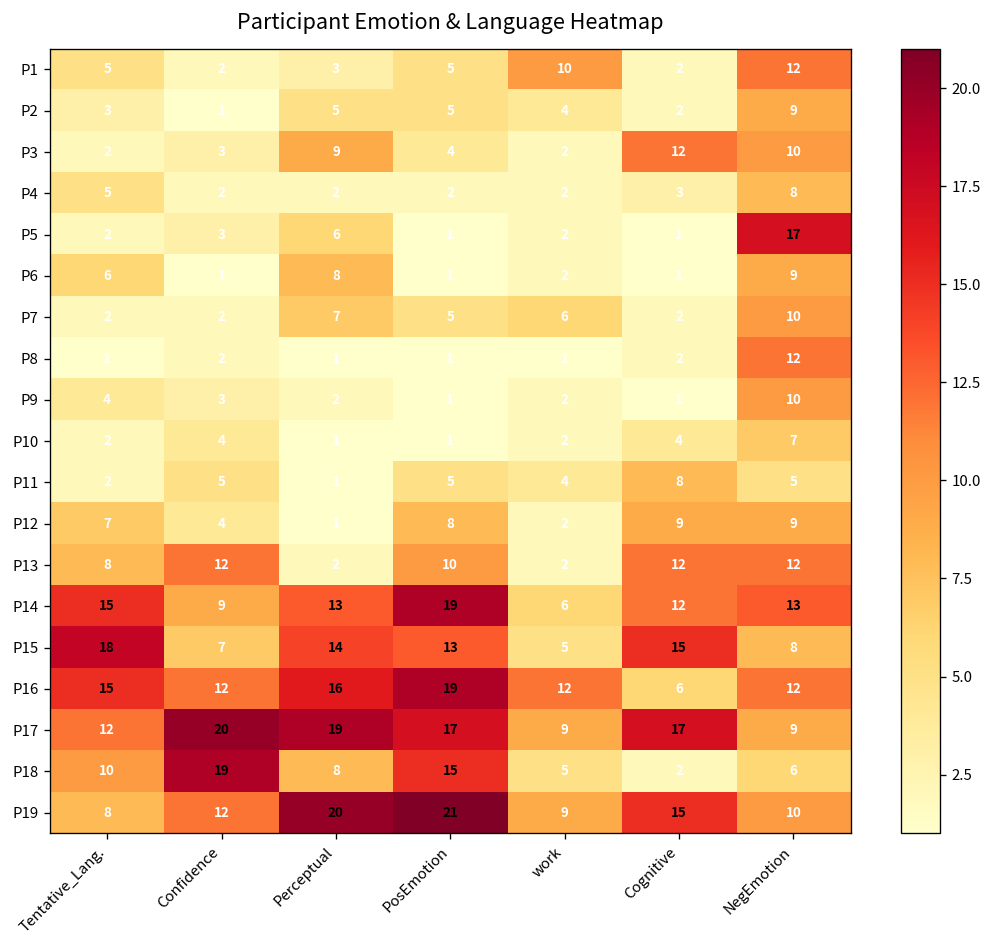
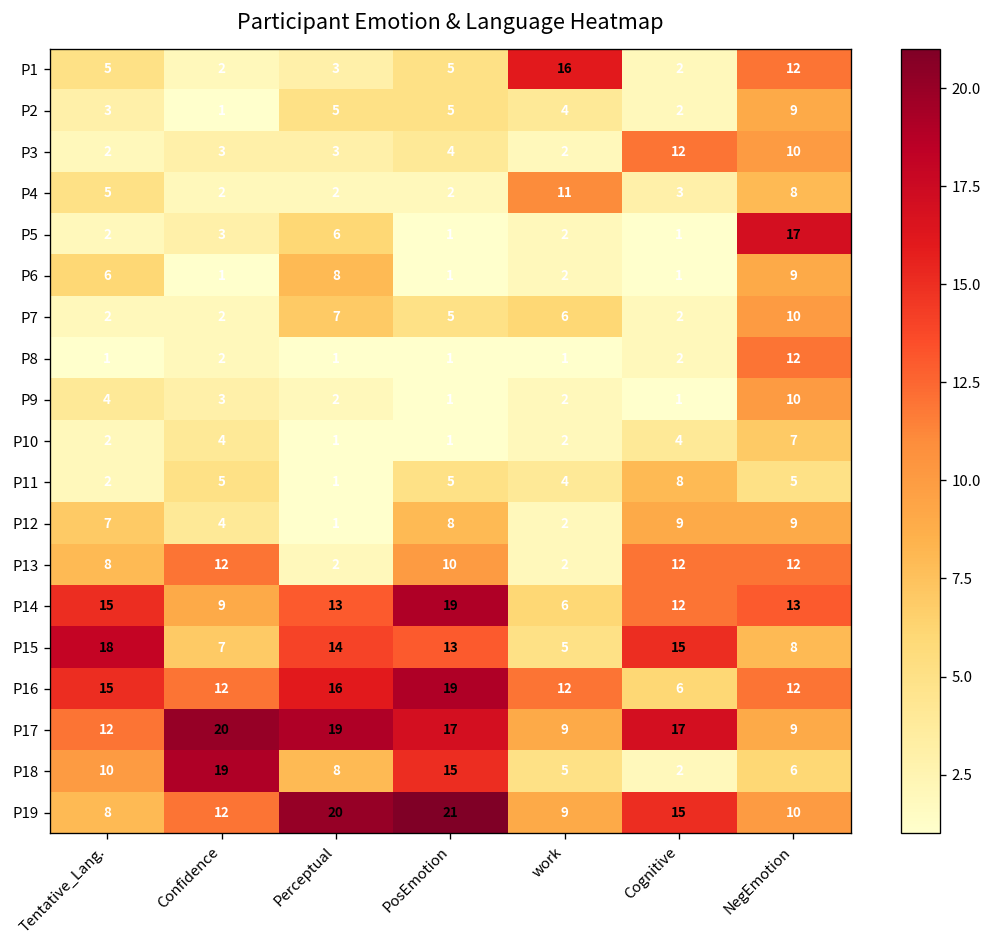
  {
    "P1": {
      "Tentative_Lang.": 5,
      "Confidence": 2,
      "Perceptual": 3,
      "PosEmotion": 5,
-     "work": 10,
+     "work": 16,
      "Cognitive": 2,
      "NegEmotion": 12
    },
    "P2": {
      "Tentative_Lang.": 3,
      "Confidence": 1,
      "Perceptual": 5,
      "PosEmotion": 5,
      "work": 4,
      "Cognitive": 2,
      "NegEmotion": 9
    },
    "P3": {
      "Tentative_Lang.": 2,
      "Confidence": 3,
-     "Perceptual": 9,
+     "Perceptual": 3,
      "PosEmotion": 4,
      "work": 2,
      "Cognitive": 12,
      "NegEmotion": 10
    },
    "P4": {
      "Tentative_Lang.": 5,
      "Confidence": 2,
      "Perceptual": 2,
      "PosEmotion": 2,
-     "work": 2,
+     "work": 11,
      "Cognitive": 3,
      "NegEmotion": 8
    },
    "P5": {
      "Tentative_Lang.": 2,
      "Confidence": 3,
      "Perceptual": 6,
      "PosEmotion": 1,
      "work": 2,
      "Cognitive": 1,
      "NegEmotion": 17
    },
    "P6": {
      "Tentative_Lang.": 6,
      "Confidence": 1,
      "Perceptual": 8,
      "PosEmotion": 1,
      "work": 2,
      "Cognitive": 1,
      "NegEmotion": 9
    },
    "P7": {
      "Tentative_Lang.": 2,
      "Confidence": 2,
      "Perceptual": 7,
      "PosEmotion": 5,
      "work": 6,
      "Cognitive": 2,
      "NegEmotion": 10
    },
    "P8": {
      "Tentative_Lang.": 1,
      "Confidence": 2,
      "Perceptual": 1,
      "PosEmotion": 1,
      "work": 1,
      "Cognitive": 2,
      "NegEmotion": 12
    },
    "P9": {
      "Tentative_Lang.": 4,
      "Confidence": 3,
      "Perceptual": 2,
      "PosEmotion": 1,
      "work": 2,
      "Cognitive": 1,
      "NegEmotion": 10
    },
    "P10": {
      "Tentative_Lang.": 2,
      "Confidence": 4,
      "Perceptual": 1,
      "PosEmotion": 1,
      "work": 2,
      "Cognitive": 4,
      "NegEmotion": 7
    },
    "P11": {
      "Tentative_Lang.": 2,
      "Confidence": 5,
      "Perceptual": 1,
      "PosEmotion": 5,
      "work": 4,
      "Cognitive": 8,
      "NegEmotion": 5
    },
    "P12": {
      "Tentative_Lang.": 7,
      "Confidence": 4,
      "Perceptual": 1,
      "PosEmotion": 8,
      "work": 2,
      "Cognitive": 9,
      "NegEmotion": 9
    },
    "P13": {
      "Tentative_Lang.": 8,
      "Confidence": 12,
      "Perceptual": 2,
      "PosEmotion": 10,
      "work": 2,
      "Cognitive": 12,
      "NegEmotion": 12
    },
    "P14": {
      "Tentative_Lang.": 15,
      "Confidence": 9,
      "Perceptual": 13,
      "PosEmotion": 19,
      "work": 6,
      "Cognitive": 12,
      "NegEmotion": 13
    },
    "P15": {
      "Tentative_Lang.": 18,
      "Confidence": 7,
      "Perceptual": 14,
      "PosEmotion": 13,
      "work": 5,
      "Cognitive": 15,
      "NegEmotion": 8
    },
    "P16": {
      "Tentative_Lang.": 15,
      "Confidence": 12,
      "Perceptual": 16,
      "PosEmotion": 19,
      "work": 12,
      "Cognitive": 6,
      "NegEmotion": 12
    },
    "P17": {
      "Tentative_Lang.": 12,
      "Confidence": 20,
      "Perceptual": 19,
      "PosEmotion": 17,
      "work": 9,
      "Cognitive": 17,
      "NegEmotion": 9
    },
    "P18": {
      "Tentative_Lang.": 10,
      "Confidence": 19,
      "Perceptual": 8,
      "PosEmotion": 15,
      "work": 5,
      "Cognitive": 2,
      "NegEmotion": 6
    },
    "P19": {
      "Tentative_Lang.": 8,
      "Confidence": 12,
      "Perceptual": 20,
      "PosEmotion": 21,
      "work": 9,
      "Cognitive": 15,
      "NegEmotion": 10
    }
  }
